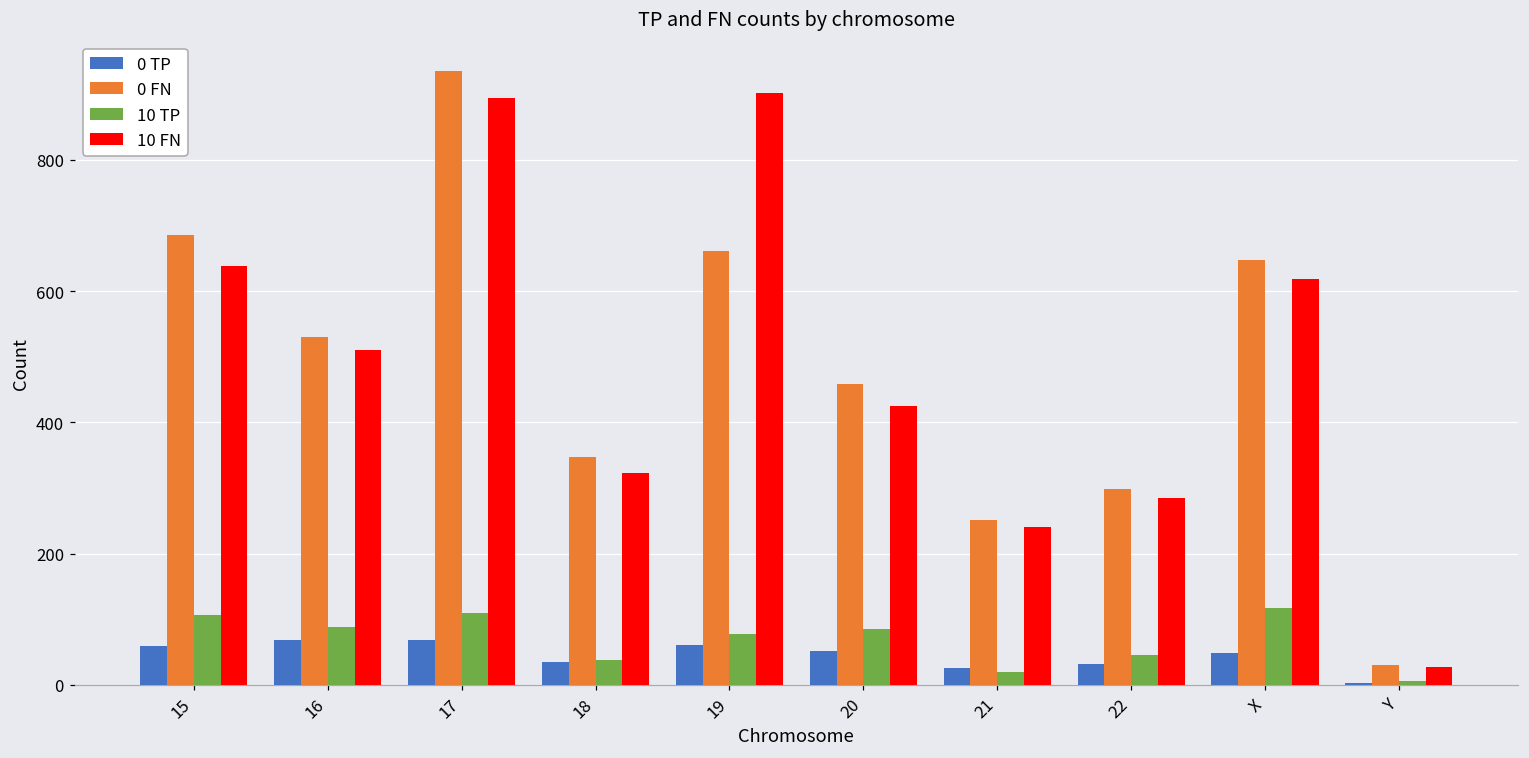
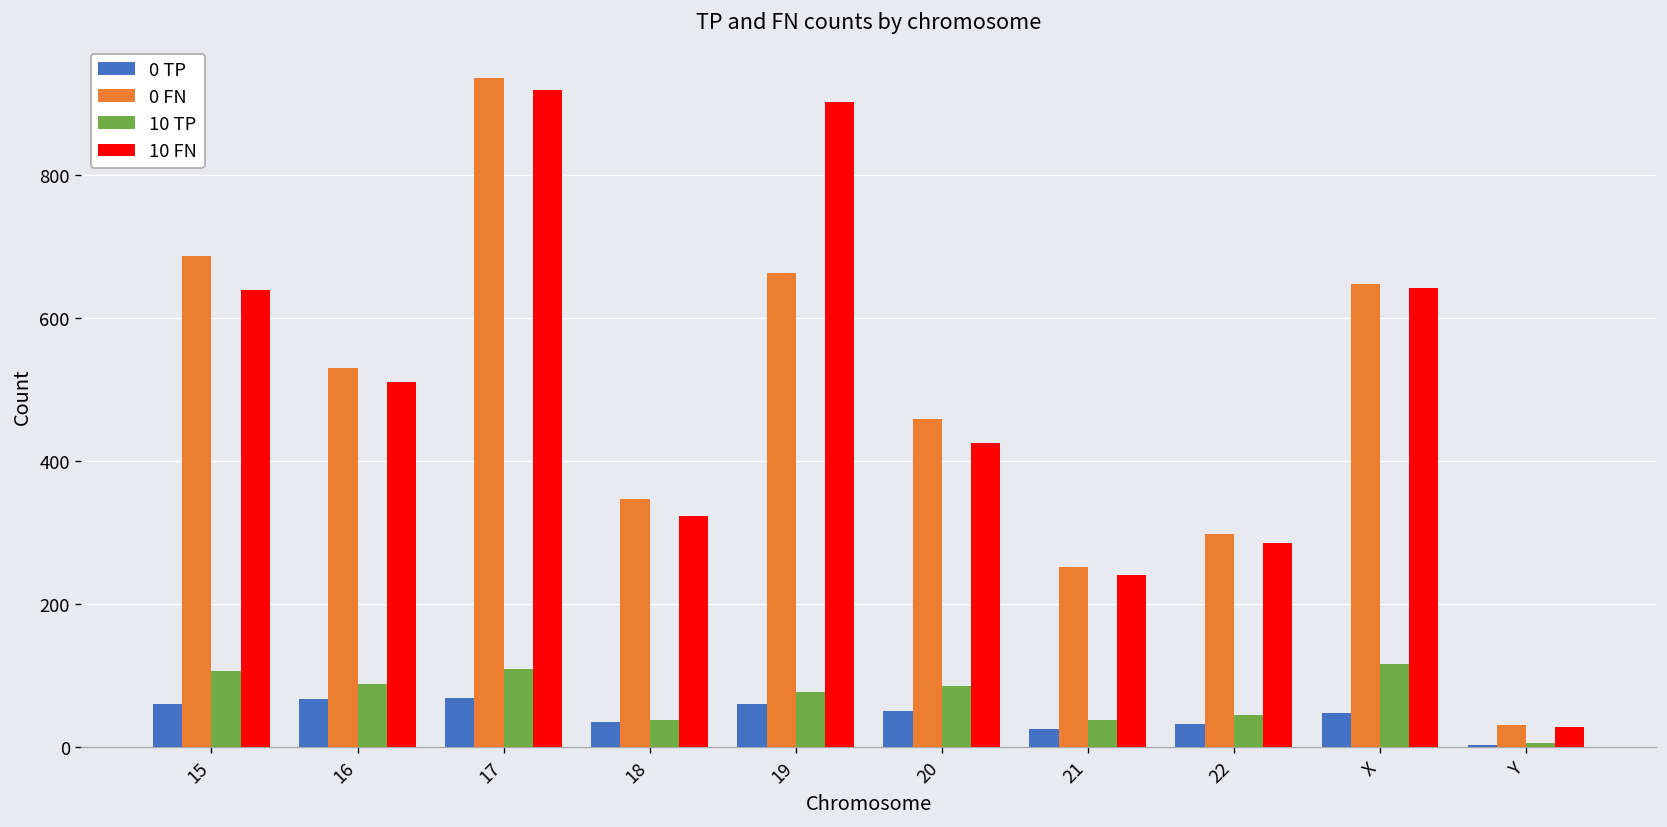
  {
    "0 TP": {
      "15": 60,
      "16": 70,
      "17": 70,
      "18": 40,
      "19": 60,
      "20": 50,
      "21": 30,
      "22": 30,
      "X": 50
    },
    "0 FN": {
      "15": 690,
      "16": 530,
      "17": 940,
      "18": 350,
      "19": 660,
      "20": 460,
      "21": 250,
      "22": 300,
      "X": 650,
      "Y": 30
    },
    "10 TP": {
      "15": 110,
      "16": 90,
      "17": 110,
      "18": 40,
      "19": 80,
      "20": 90,
-     "21": 20,
+     "21": 40,
      "22": 50,
      "X": 120,
      "Y": 10
    },
    "10 FN": {
      "15": 640,
      "16": 510,
-     "17": 890,
+     "17": 920,
      "18": 320,
      "19": 900,
      "20": 430,
      "21": 240,
      "22": 290,
-     "X": 620,
+     "X": 640,
      "Y": 30
    }
  }
